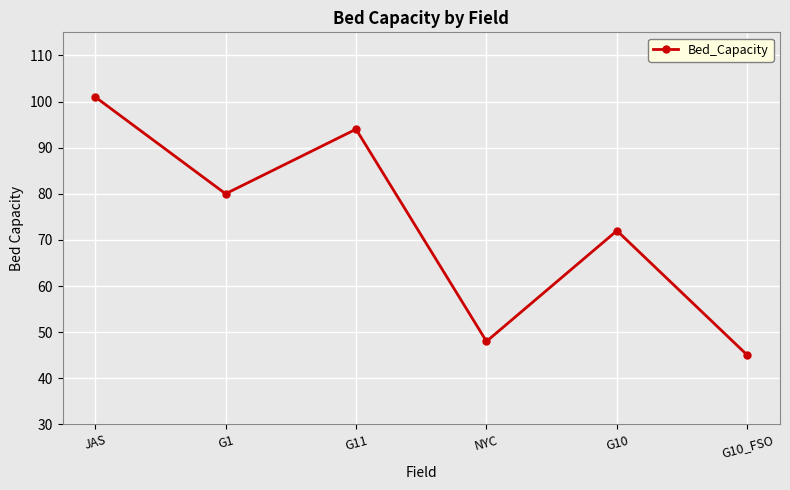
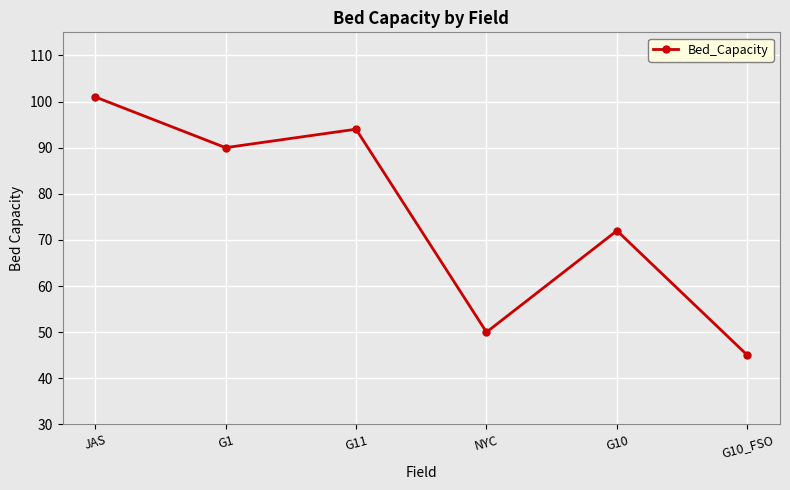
  {
    "JAS": 101,
-   "G1": 80,
+   "G1": 90,
    "G11": 94,
-   "NYC": 48,
+   "NYC": 50,
    "G10": 72,
    "G10_FSO": 45
  }
